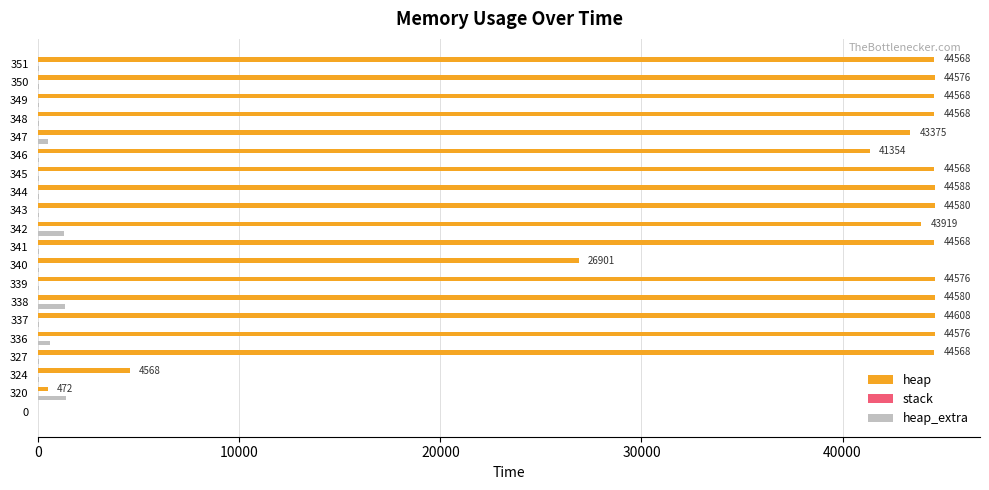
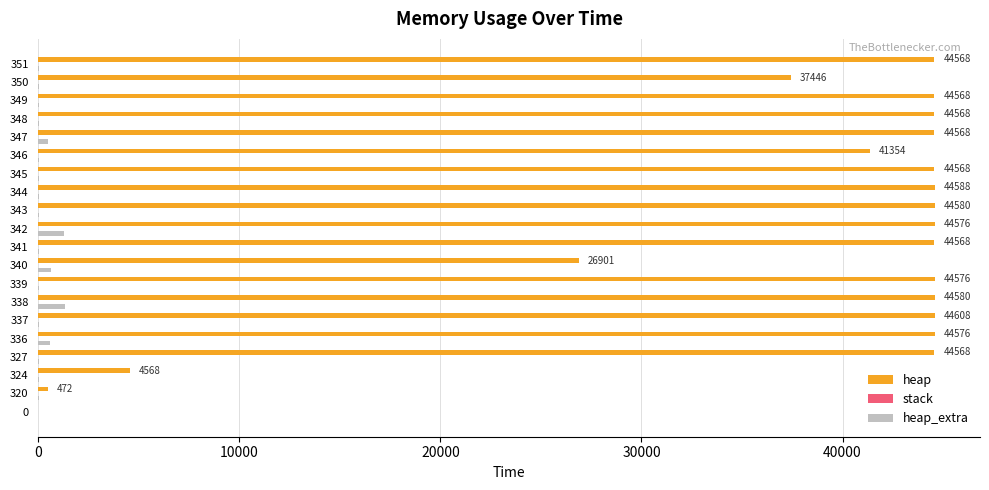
  {
    "heap": {
      "351": 44568,
-     "350": 44576,
+     "350": 37446,
      "349": 44568,
      "348": 44568,
-     "347": 43375,
+     "347": 44568,
      "346": 41354,
      "345": 44568,
      "344": 44588,
      "343": 44580,
-     "342": 43919,
+     "342": 44576,
      "341": 44568,
      "340": 26901,
      "339": 44576,
      "338": 44580,
      "337": 44608,
      "336": 44576,
      "327": 44568,
      "324": 4568,
      "320": 472
    },
    "stack": {
      "351": 0,
      "350": 0,
      "349": 0,
      "348": 0,
      "347": 0,
      "346": 0,
      "345": 0,
      "344": 0,
      "343": 0,
      "342": 0,
      "341": 0,
      "340": 0,
      "339": 0,
      "338": 0,
      "337": 0,
      "336": 0,
      "327": 0,
      "324": 0,
      "320": 0,
      "0": 0
    },
    "heap_extra": {
      "347": 500,
      "342": 1300,
-     "340": 0,
+     "340": 700,
      "338": 1300,
      "336": 600,
-     "320": 1400,
+     "320": 0,
      "0": 0
    }
  }
